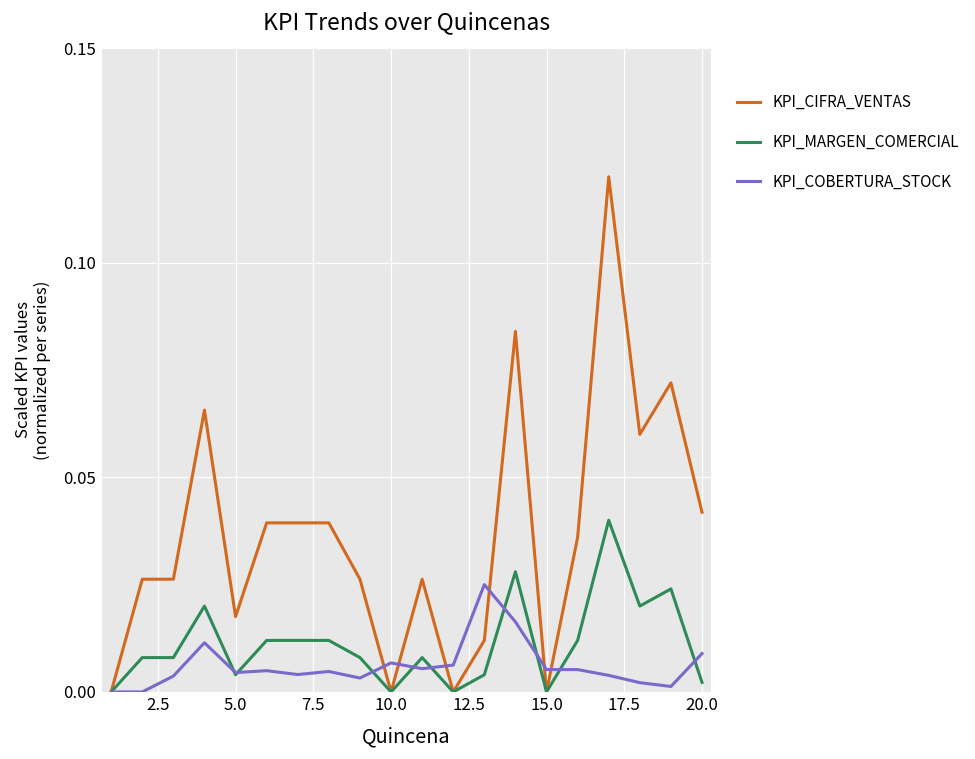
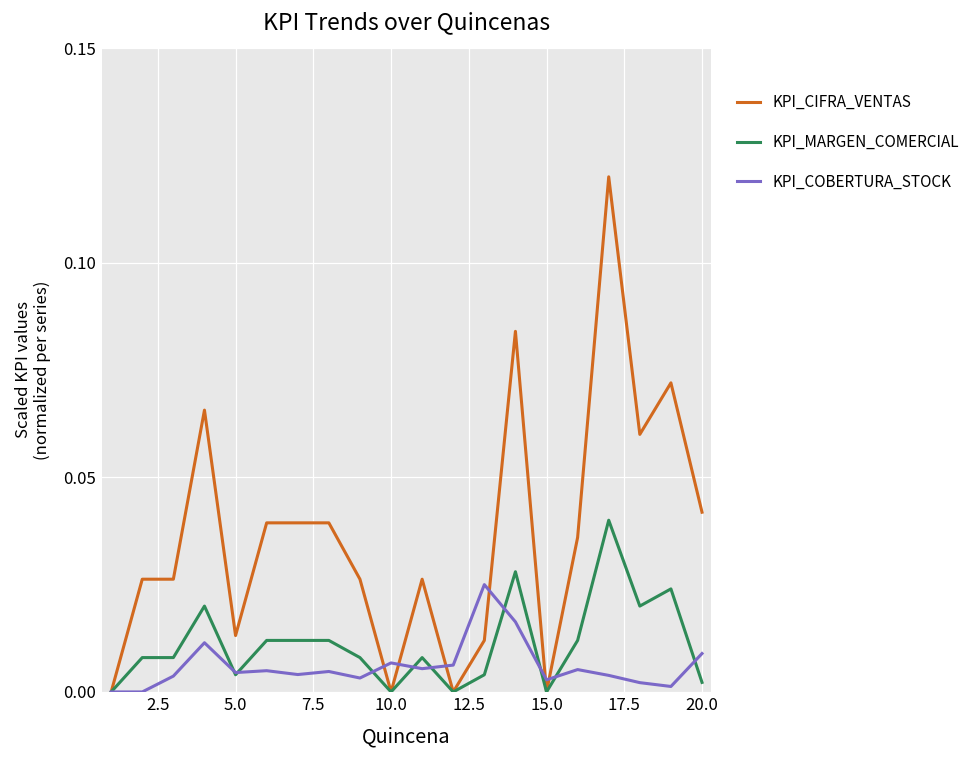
  {
    "KPI_CIFRA_VENTAS": {
-     "5.0": 0.018,
+     "5.0": 0.013,
      "20.0": 0.042
    },
    "KPI_MARGEN_COMERCIAL": {
      "20.0": 0.002
    },
    "KPI_COBERTURA_STOCK": {
      "10.0": 0.007,
-     "15.0": 0.005,
+     "15.0": 0.003,
      "20.0": 0.009
    }
  }
